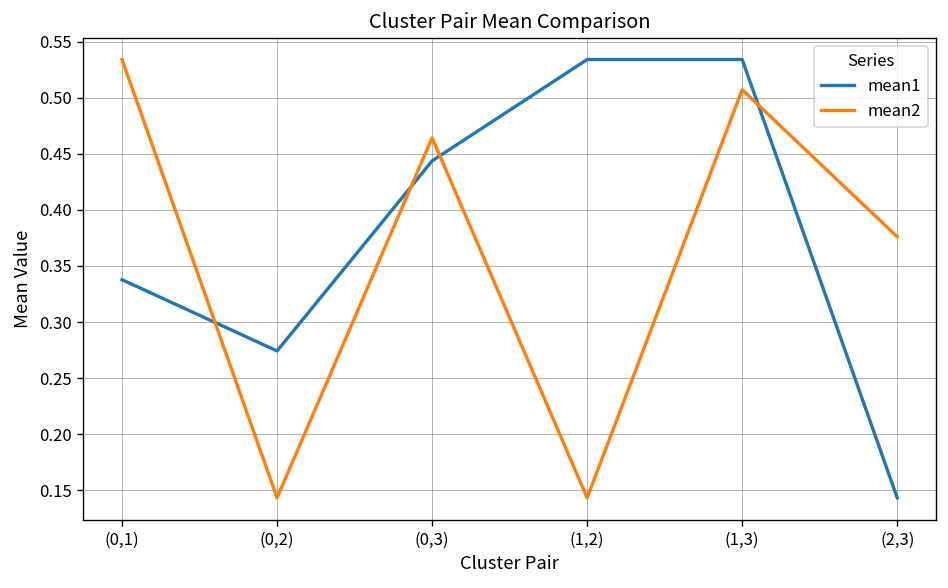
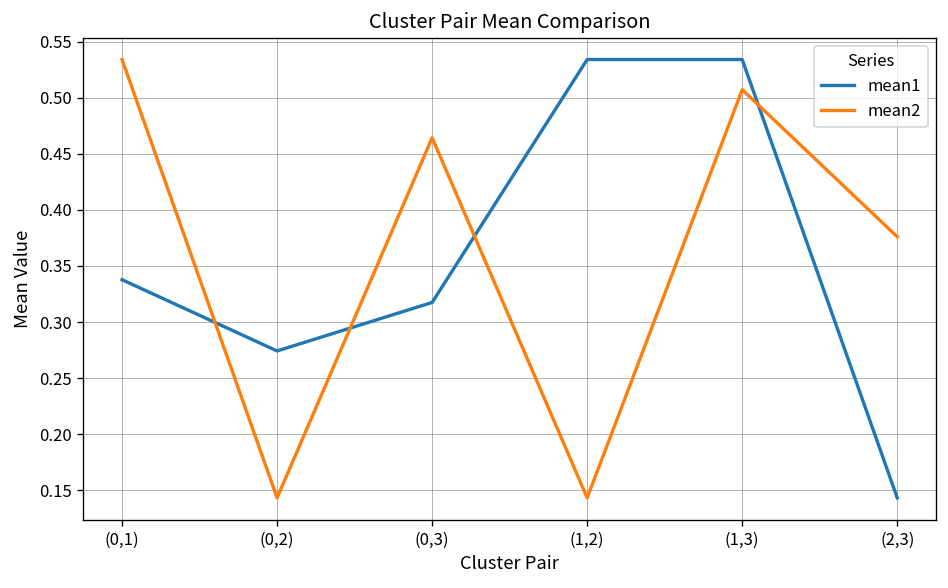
  {
    "mean1": {
      "(0,1)": 0.34,
      "(0,2)": 0.27,
-     "(0,3)": 0.44,
+     "(0,3)": 0.32,
      "(1,2)": 0.53,
      "(1,3)": 0.53,
      "(2,3)": 0.14
    },
    "mean2": {
      "(0,1)": 0.53,
      "(0,2)": 0.14,
      "(0,3)": 0.46,
      "(1,2)": 0.14,
      "(1,3)": 0.51,
      "(2,3)": 0.38
    }
  }
